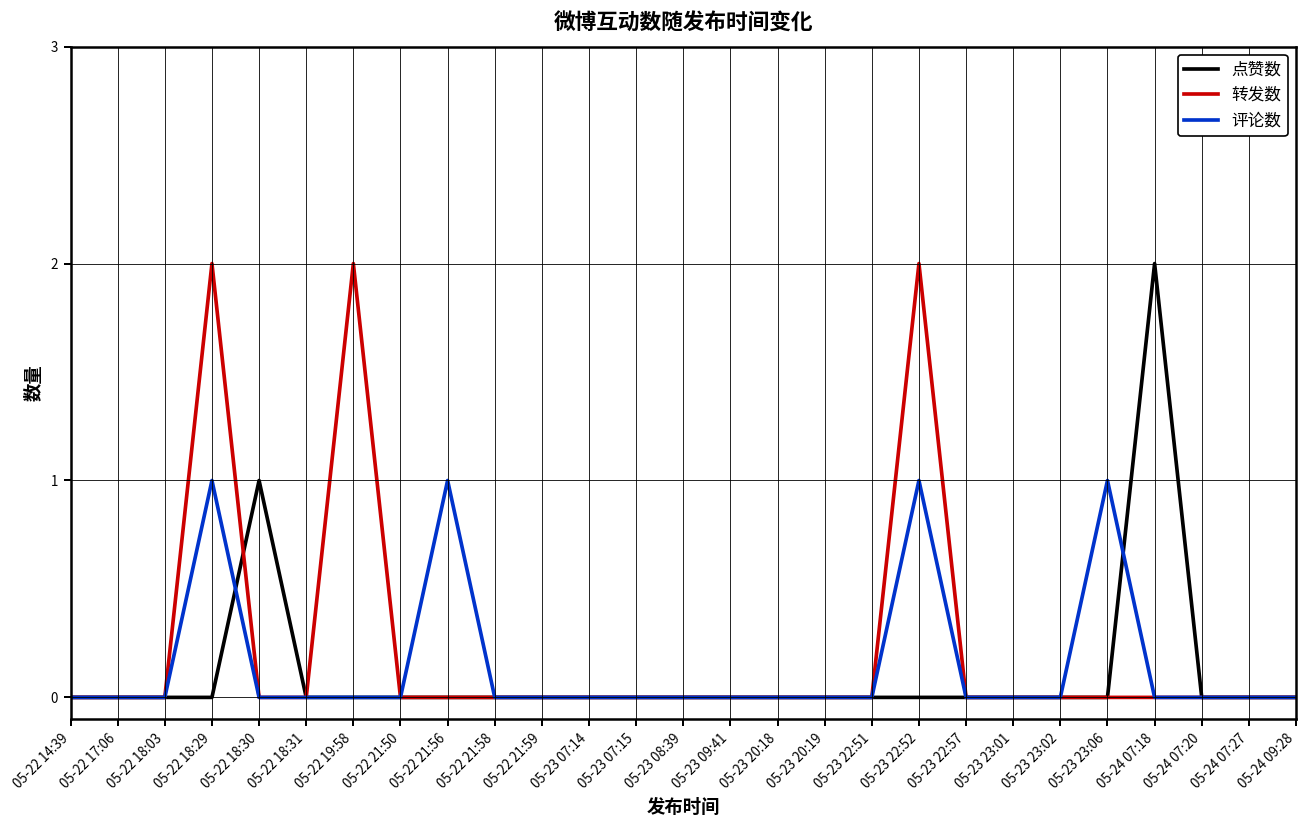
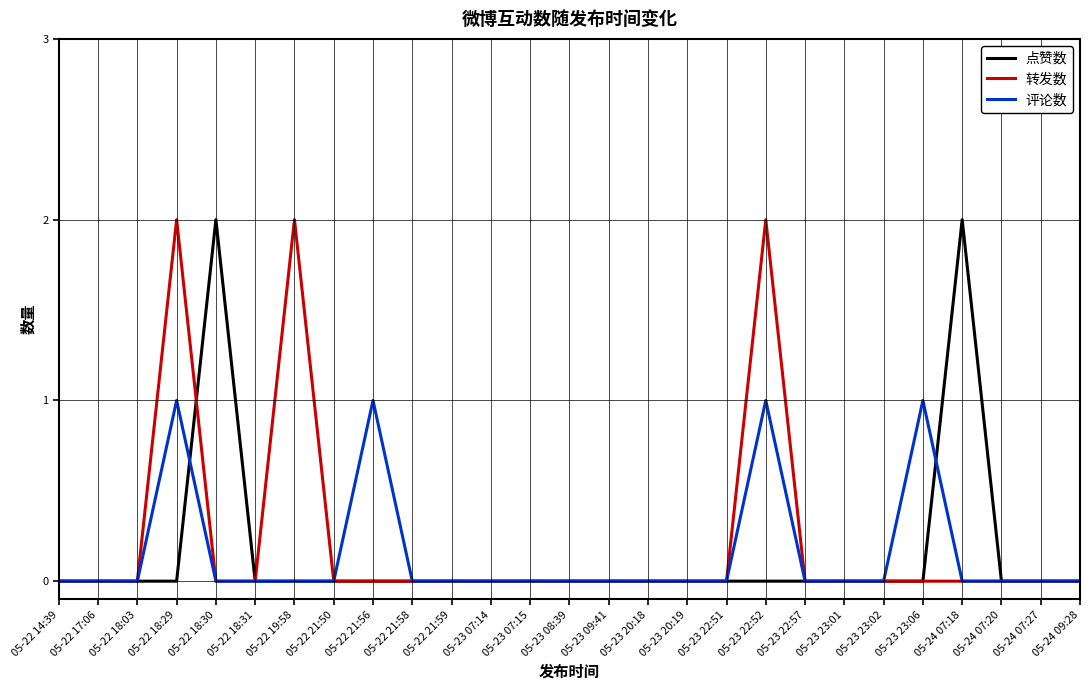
  {
    "点赞数": {
      "05-22 18:29": 0,
-     "05-22 18:30": 1,
+     "05-22 18:30": 2,
      "05-23 22:52": 0,
      "05-24 07:18": 2
    },
    "转发数": {
      "05-22 18:29": 2,
      "05-22 19:58": 2,
      "05-23 22:52": 2
    },
    "评论数": {
      "05-22 18:29": 1,
      "05-22 21:56": 1,
      "05-23 22:52": 1,
      "05-23 23:06": 1
    }
  }
